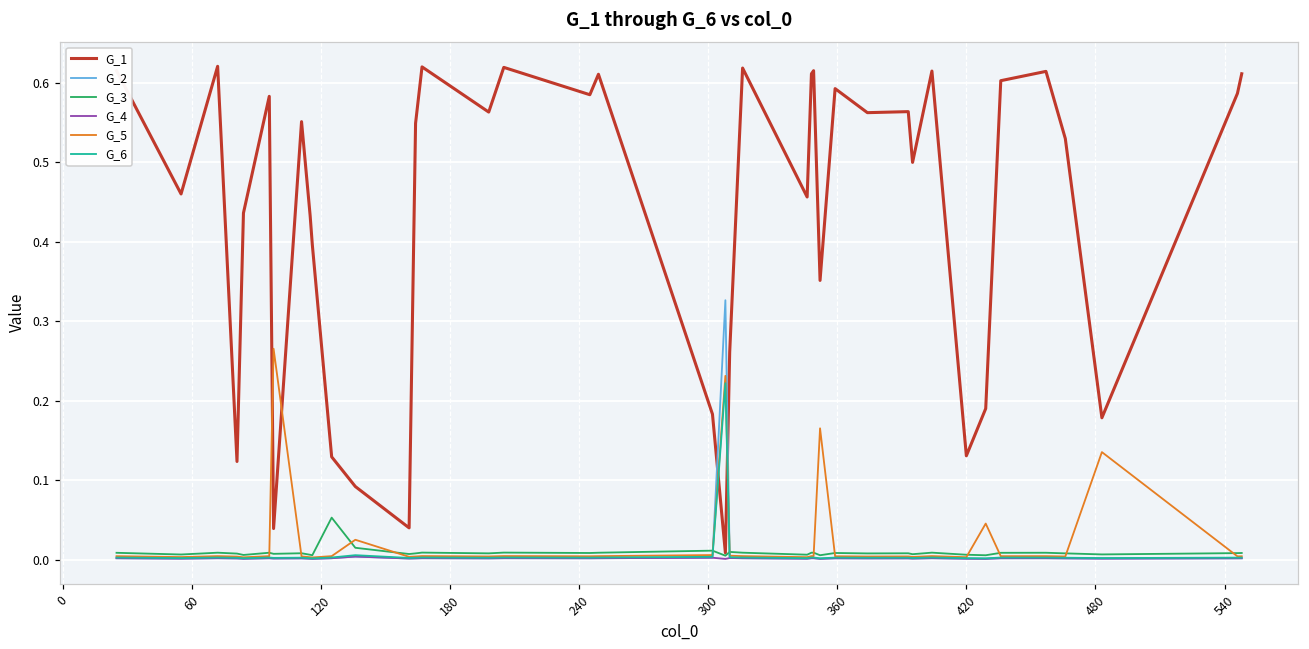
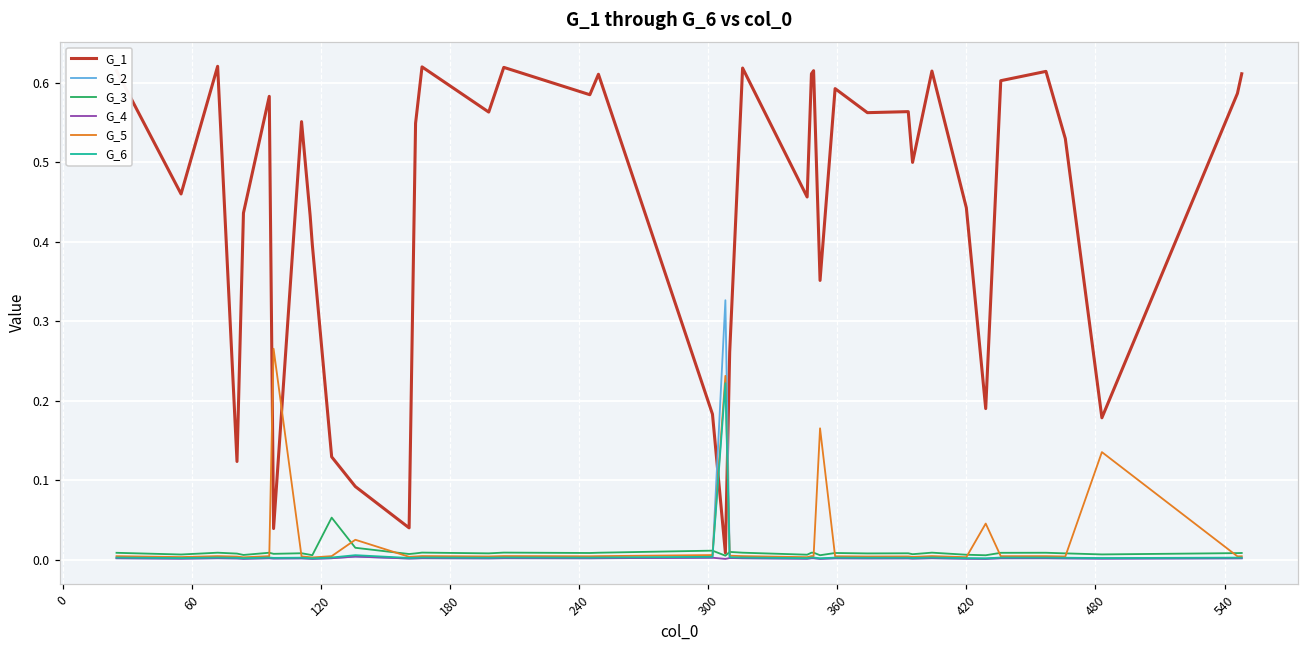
  {
    "G_1": {
-     "420": 0.13
+     "420": 0.44
    }
  }
